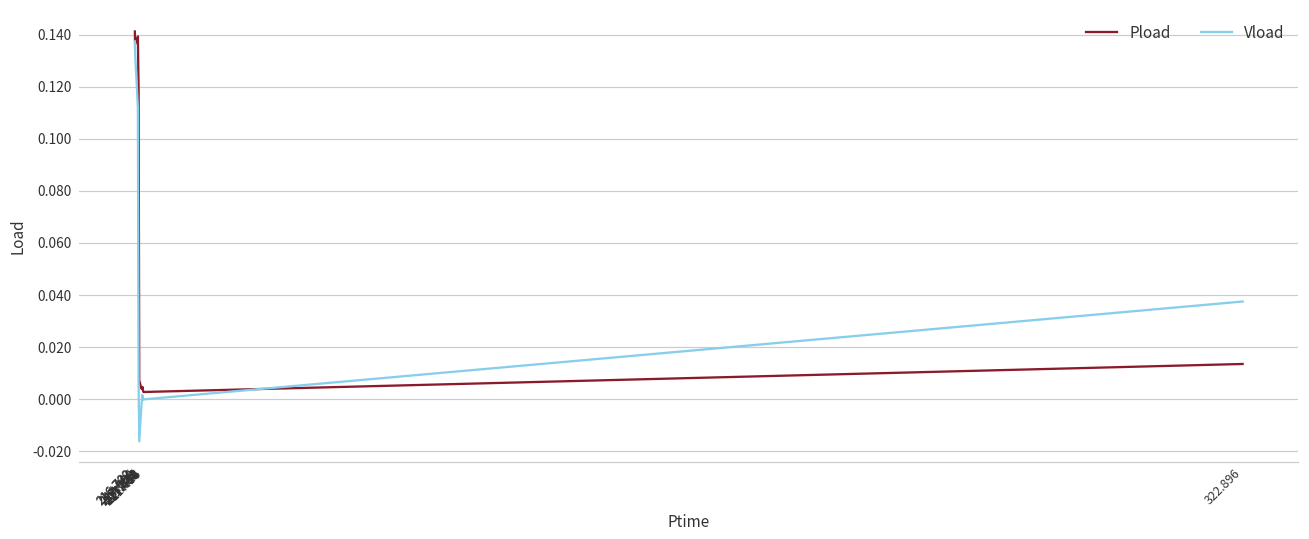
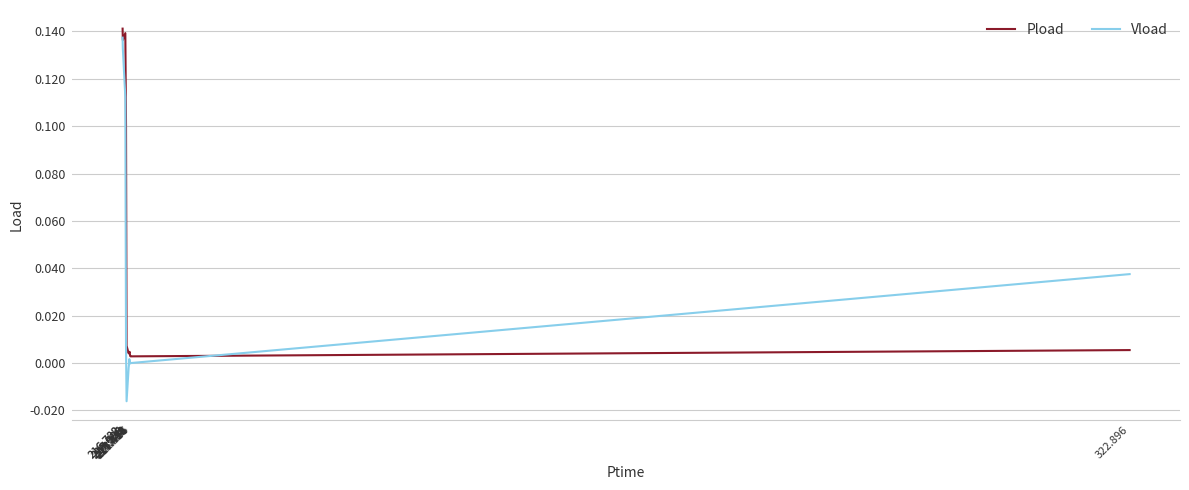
  {
    "Pload": {
      "216.708": 0.141,
      "216.732": 0.136,
      "216.996": 0.139,
-     "217.068": 0.118,
+     "217.068": 0.100,
      "217.344": 0.004,
      "217.38": 0.005,
      "217.416": 0.004,
      "217.452": 0.005,
      "217.488": 0.003,
      "217.524": 0.003,
      "217.56": 0.003,
-     "322.896": 0.014
+     "322.896": 0.005
    },
    "Vload": {
      "216.708": 0.137,
      "216.732": 0.133,
      "216.996": 0.112,
      "217.128": -0.016,
      "217.344": -0.002,
      "217.38": -0.001,
      "217.416": 0.002,
      "217.452": 0.001,
      "217.488": 0.000,
      "217.524": 0.000,
      "217.56": 0.000,
      "322.896": 0.038
    }
  }
